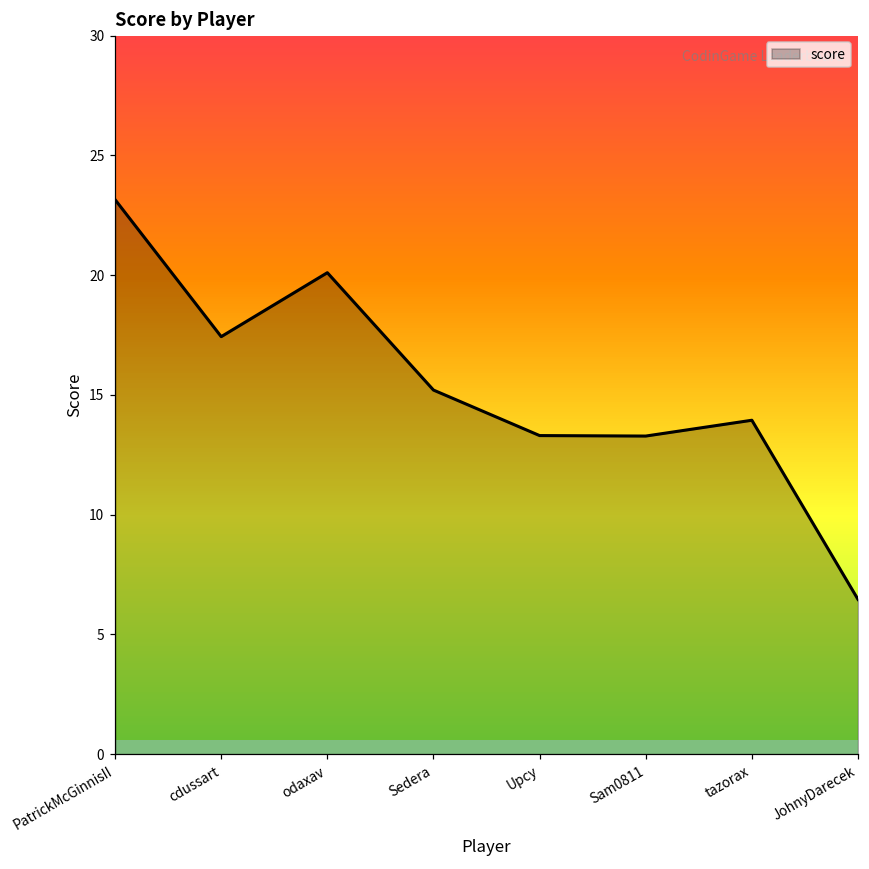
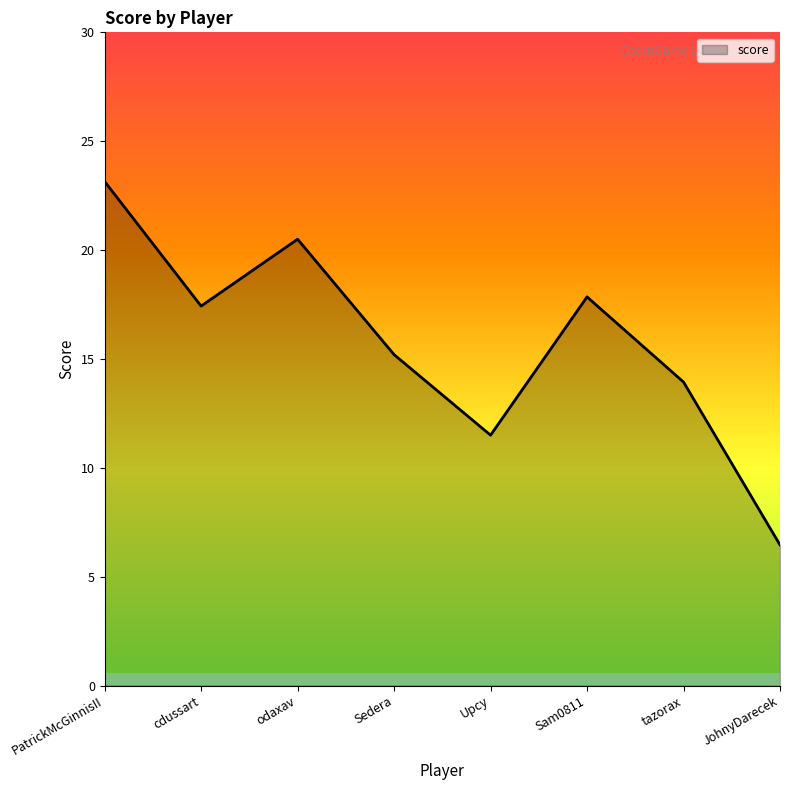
  {
    "PatrickMcGinnisII": 23.2,
    "cdussart": 17.4,
-   "odaxav": 20.1,
+   "odaxav": 20.5,
    "Sedera": 15.2,
-   "Upcy": 13.3,
-   "Sam0811": 13.3,
+   "Upcy": 11.5,
+   "Sam0811": 17.9,
    "tazorax": 13.9,
    "JohnyDarecek": 6.5
  }
